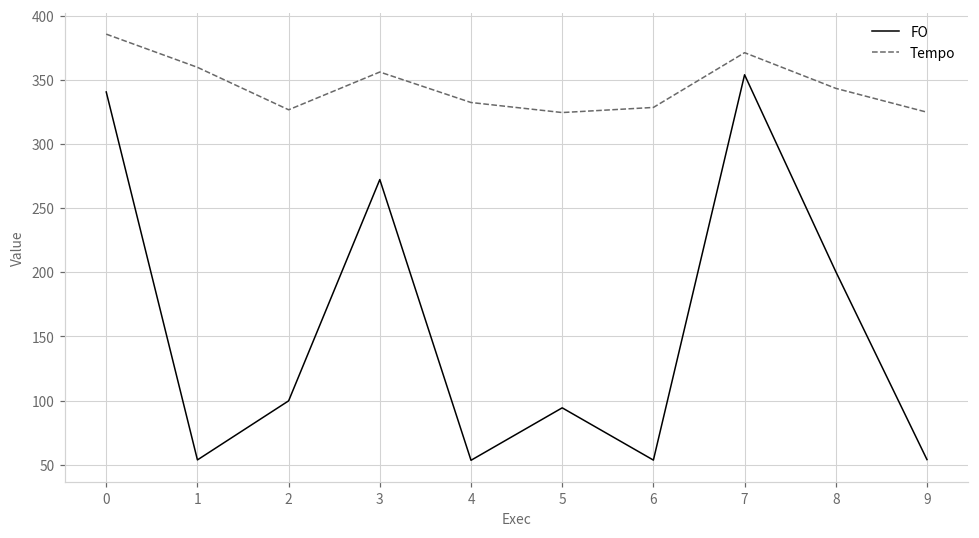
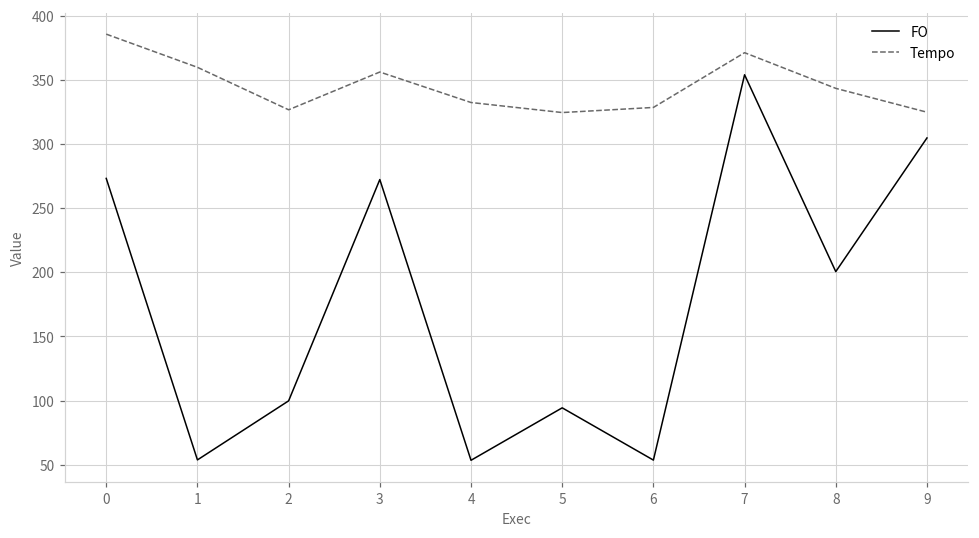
  {
    "FO": {
-     "0": 341,
+     "0": 273,
      "1": 54,
      "2": 100,
      "3": 272,
      "4": 53,
      "5": 94,
      "6": 54,
      "7": 354,
      "8": 201,
-     "9": 54
+     "9": 305
    },
    "Tempo": {
      "0": 386,
      "1": 360,
      "2": 327,
      "3": 356,
      "4": 332,
      "5": 325,
      "6": 329,
      "7": 371,
      "8": 343,
      "9": 325
    }
  }
